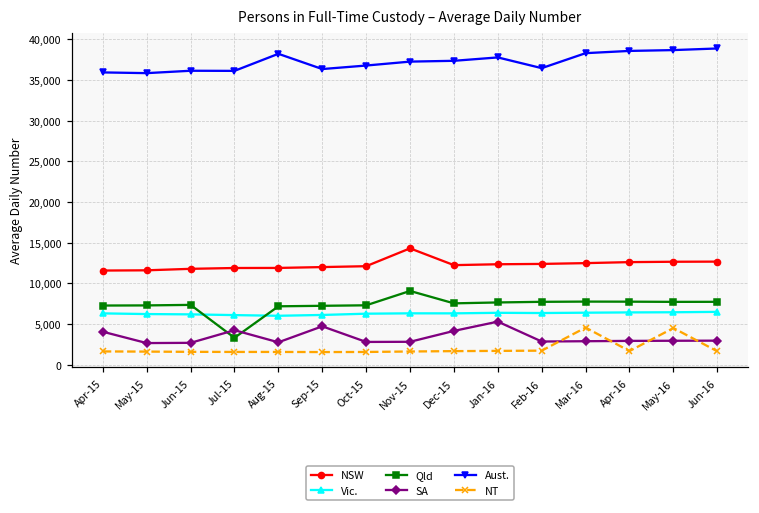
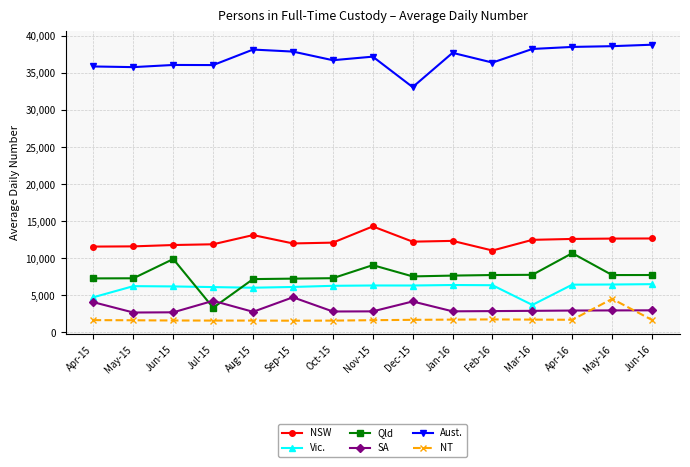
  {
    "NSW": {
      "Apr-15": "12,000",
      "May-15": "12,000",
      "Jun-15": "12,000",
      "Jul-15": "12,000",
-     "Aug-15": "12,000",
+     "Aug-15": "13,000",
      "Sep-15": "12,000",
      "Oct-15": "12,000",
      "Nov-15": "14,000",
      "Dec-15": "12,000",
      "Jan-16": "12,000",
-     "Feb-16": "12,000",
+     "Feb-16": "11,000",
      "Mar-16": "12,000",
      "Apr-16": "13,000",
      "May-16": "13,000",
      "Jun-16": "13,000"
    },
    "Vic.": {
-     "Apr-15": "6,000",
+     "Apr-15": "5,000",
      "May-15": "6,000",
      "Jun-15": "6,000",
      "Jul-15": "6,000",
      "Aug-15": "6,000",
      "Sep-15": "6,000",
      "Oct-15": "6,000",
      "Nov-15": "6,000",
      "Dec-15": "6,000",
      "Jan-16": "6,000",
      "Feb-16": "6,000",
-     "Mar-16": "6,000",
+     "Mar-16": "4,000",
      "Apr-16": "6,000",
      "May-16": "6,000",
      "Jun-16": "7,000"
    },
    "Qld": {
      "Apr-15": "7,000",
      "May-15": "7,000",
-     "Jun-15": "7,000",
+     "Jun-15": "10,000",
      "Jul-15": "3,000",
      "Aug-15": "7,000",
      "Sep-15": "7,000",
      "Oct-15": "7,000",
      "Nov-15": "9,000",
      "Dec-15": "8,000",
      "Jan-16": "8,000",
      "Feb-16": "8,000",
      "Mar-16": "8,000",
-     "Apr-16": "8,000",
+     "Apr-16": "11,000",
      "May-16": "8,000",
      "Jun-16": "8,000"
    },
    "SA": {
      "Apr-15": "4,000",
      "May-15": "3,000",
      "Jun-15": "3,000",
      "Jul-15": "4,000",
      "Aug-15": "3,000",
      "Sep-15": "5,000",
      "Oct-15": "3,000",
      "Nov-15": "3,000",
      "Dec-15": "4,000",
-     "Jan-16": "5,000",
+     "Jan-16": "3,000",
      "Feb-16": "3,000",
      "Mar-16": "3,000",
      "Apr-16": "3,000",
      "May-16": "3,000",
      "Jun-16": "3,000"
    },
    "Aust.": {
      "Apr-15": "36,000",
      "May-15": "36,000",
      "Jun-15": "36,000",
      "Jul-15": "36,000",
      "Aug-15": "38,000",
-     "Sep-15": "36,000",
+     "Sep-15": "38,000",
      "Oct-15": "37,000",
      "Nov-15": "37,000",
-     "Dec-15": "37,000",
+     "Dec-15": "33,000",
      "Jan-16": "38,000",
      "Feb-16": "36,000",
      "Mar-16": "38,000",
      "Apr-16": "39,000",
      "May-16": "39,000",
      "Jun-16": "39,000"
    },
    "NT": {
      "Apr-15": "2,000",
      "May-15": "2,000",
      "Jun-15": "2,000",
      "Jul-15": "2,000",
      "Aug-15": "2,000",
      "Sep-15": "2,000",
      "Oct-15": "2,000",
      "Nov-15": "2,000",
      "Dec-15": "2,000",
      "Jan-16": "2,000",
      "Feb-16": "2,000",
-     "Mar-16": "5,000",
+     "Mar-16": "2,000",
      "Apr-16": "2,000",
      "May-16": "5,000",
      "Jun-16": "2,000"
    }
  }
